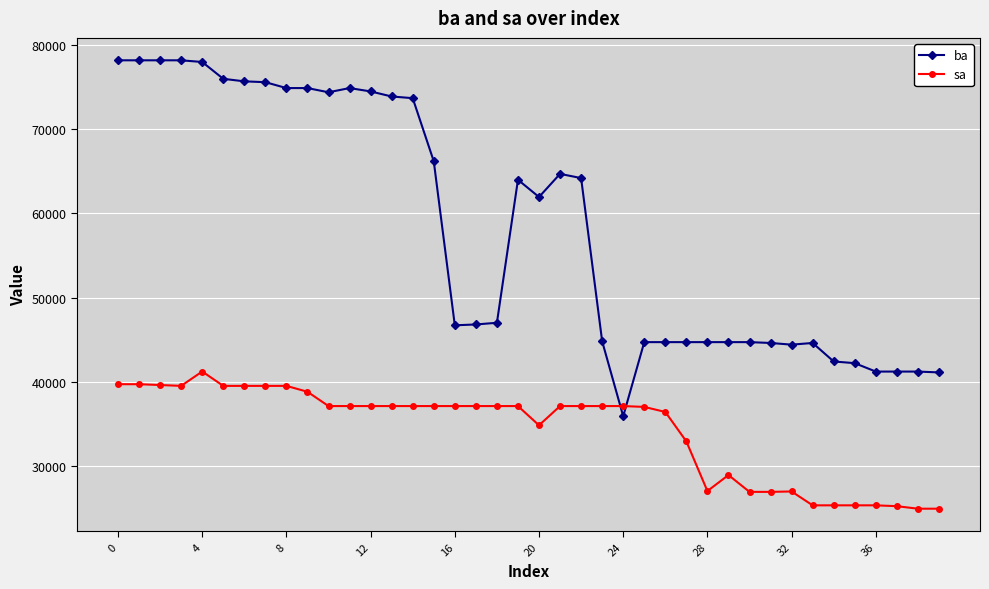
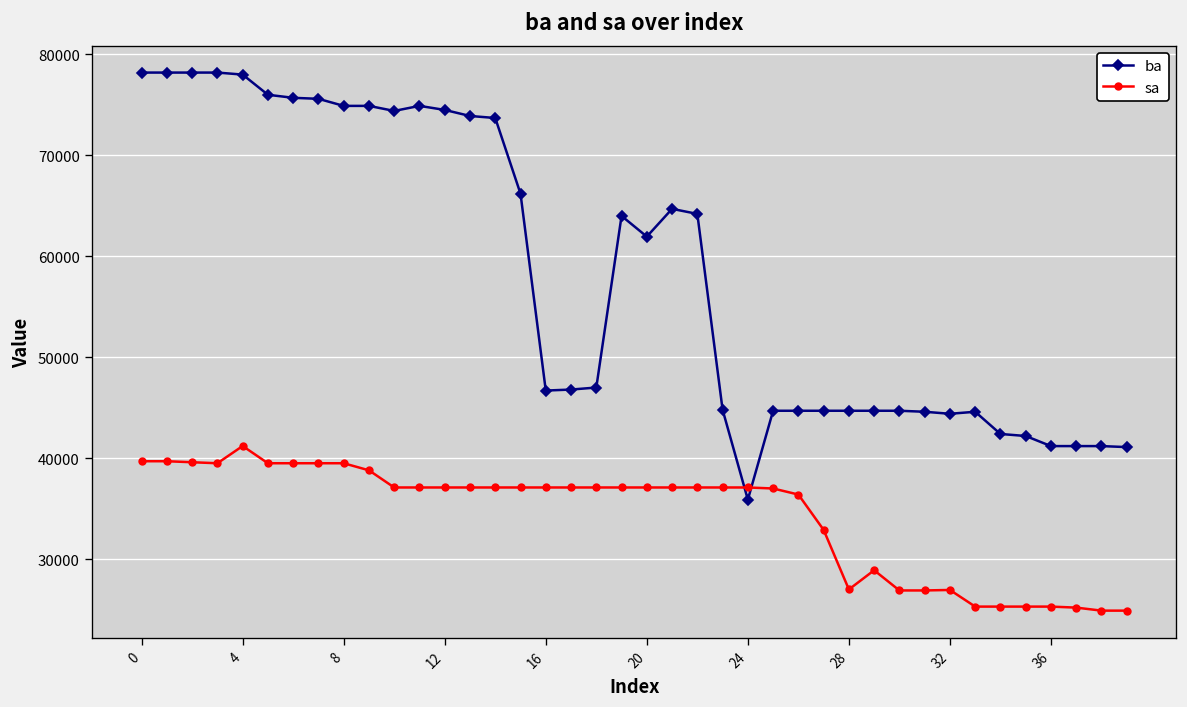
  {
    "ba": {
      "0": 78000,
      "4": 78000,
      "8": 75000,
      "12": 75000,
      "16": 47000,
      "20": 62000,
      "24": 36000,
      "28": 45000,
      "32": 44000,
      "36": 41000
    },
    "sa": {
      "0": 40000,
      "4": 41000,
      "8": 40000,
      "12": 37000,
      "16": 37000,
-     "20": 35000,
+     "20": 37000,
      "24": 37000,
      "28": 27000,
      "32": 27000,
      "36": 25000
    }
  }
